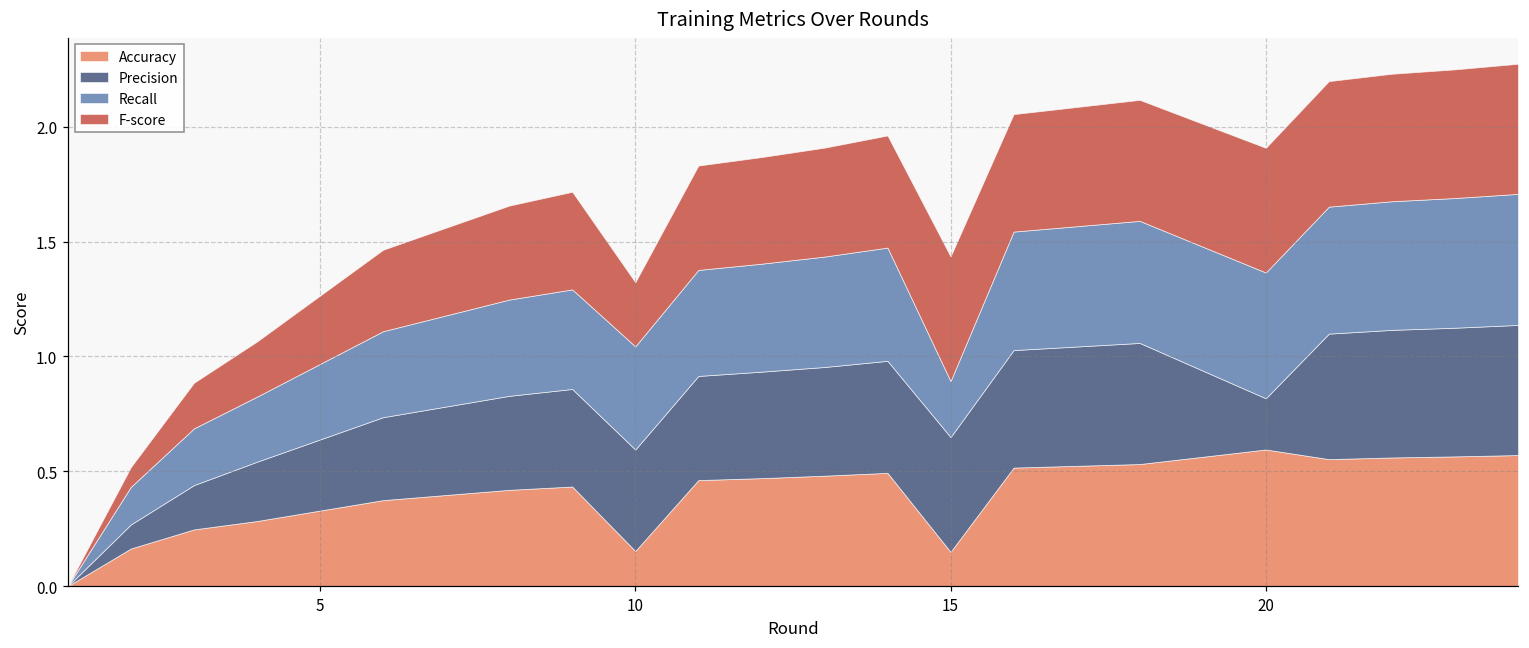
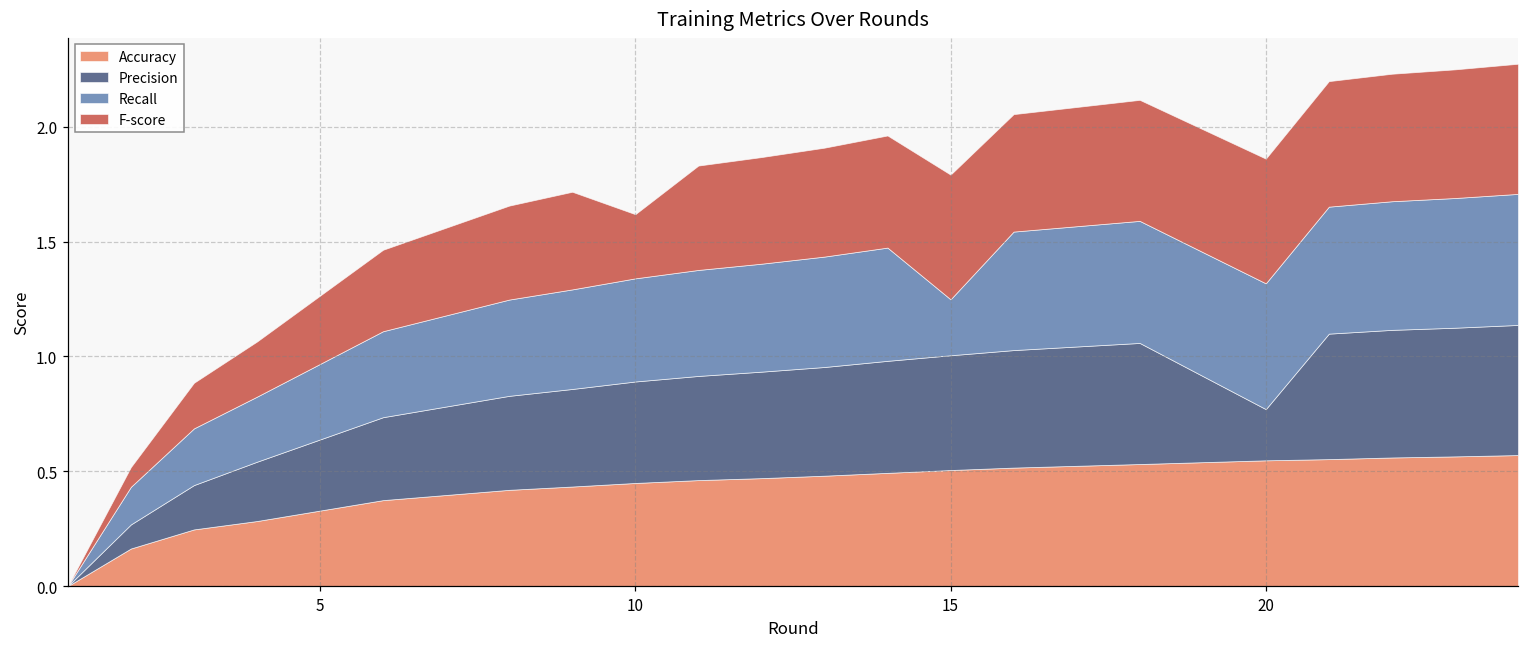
  {
    "Accuracy": {
-     "10": 0.15,
-     "15": 0.15,
-     "20": 0.59
+     "10": 0.45,
+     "15": 0.51,
+     "20": 0.55
    },
    "Precision": {
      "10": 0.44,
      "15": 0.50,
      "20": 0.22
    },
    "Recall": {
      "10": 0.45,
      "15": 0.24,
      "20": 0.55
    },
    "F-score": {
      "10": 0.28,
      "15": 0.54,
      "20": 0.54
    }
  }
